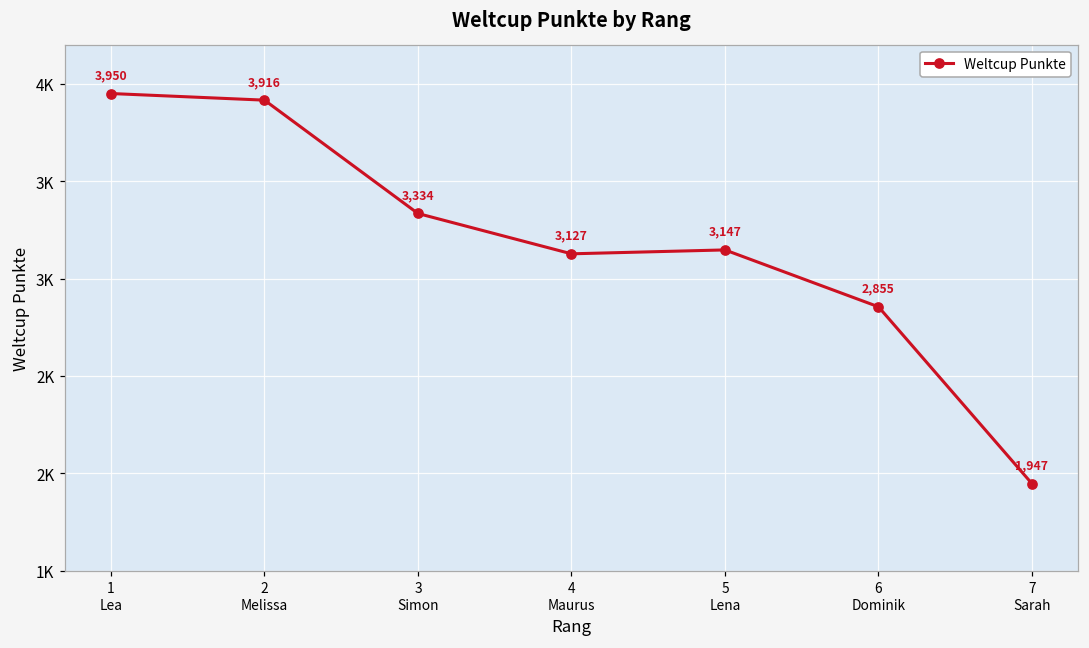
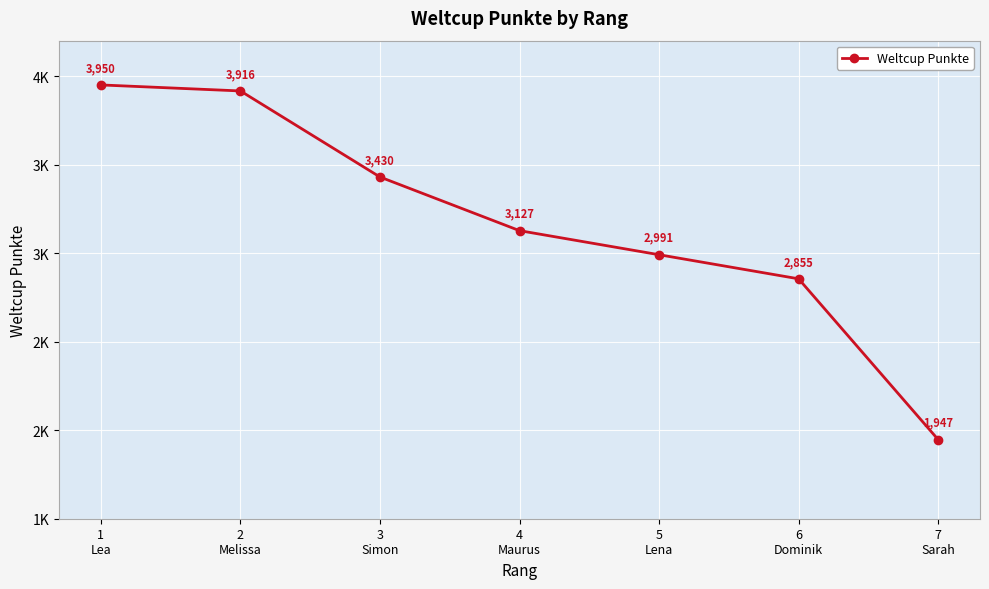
  {
    "1 Lea": "3,950",
    "2 Melissa": "3,916",
-   "3 Simon": "3,334",
+   "3 Simon": "3,430",
    "4 Maurus": "3,127",
-   "5 Lena": "3,147",
+   "5 Lena": "2,991",
    "6 Dominik": "2,855",
    "7 Sarah": "1,947"
  }
